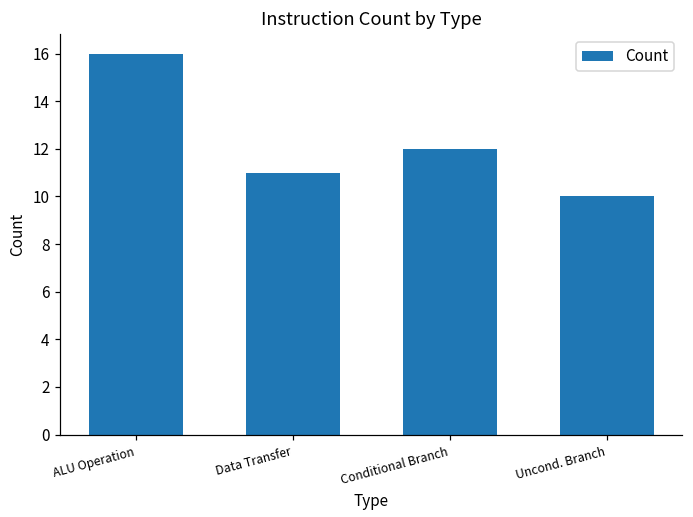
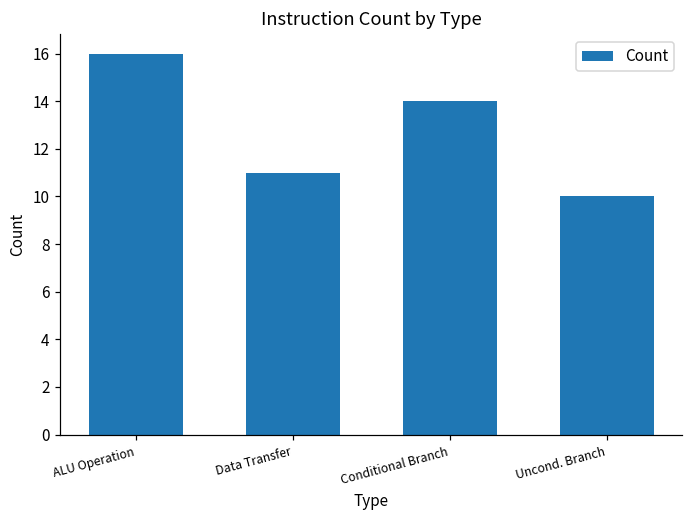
  {
    "ALU Operation": 16,
    "Data Transfer": 11,
-   "Conditional Branch": 12,
+   "Conditional Branch": 14,
    "Uncond. Branch": 10
  }
